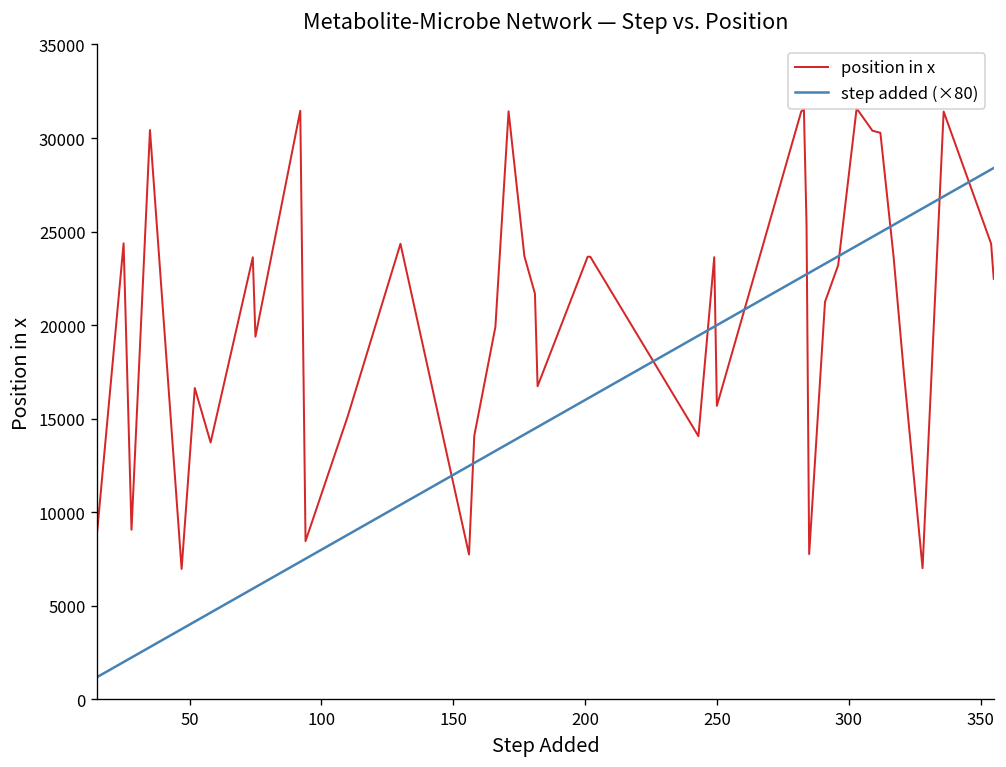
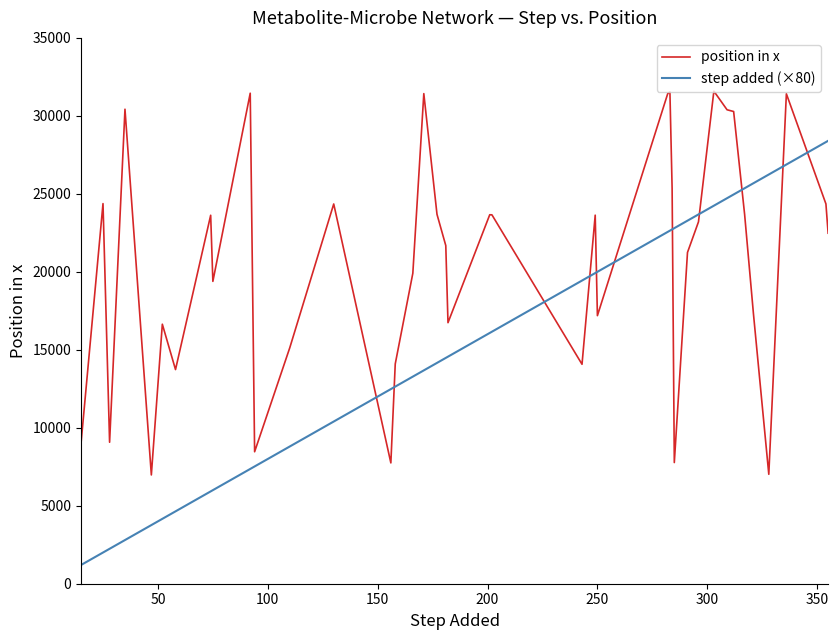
  {
    "position in x": {
-     "250": 15700
+     "250": 17200
    },
    "step added (×80)": {
      "250": 20000
    }
  }
